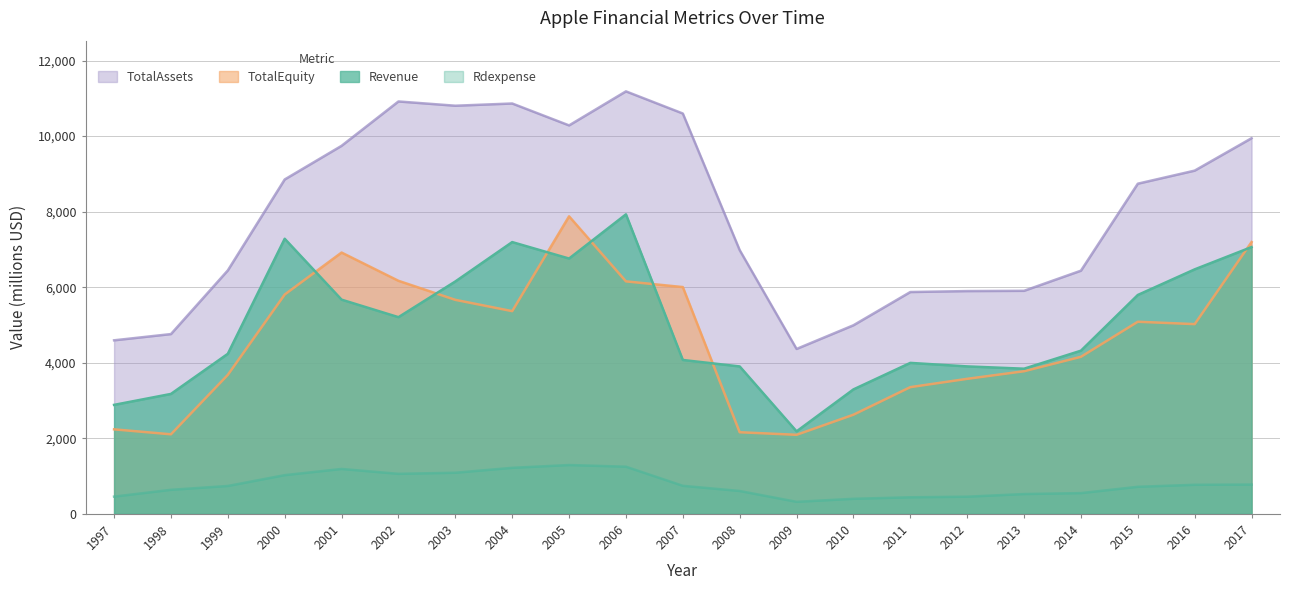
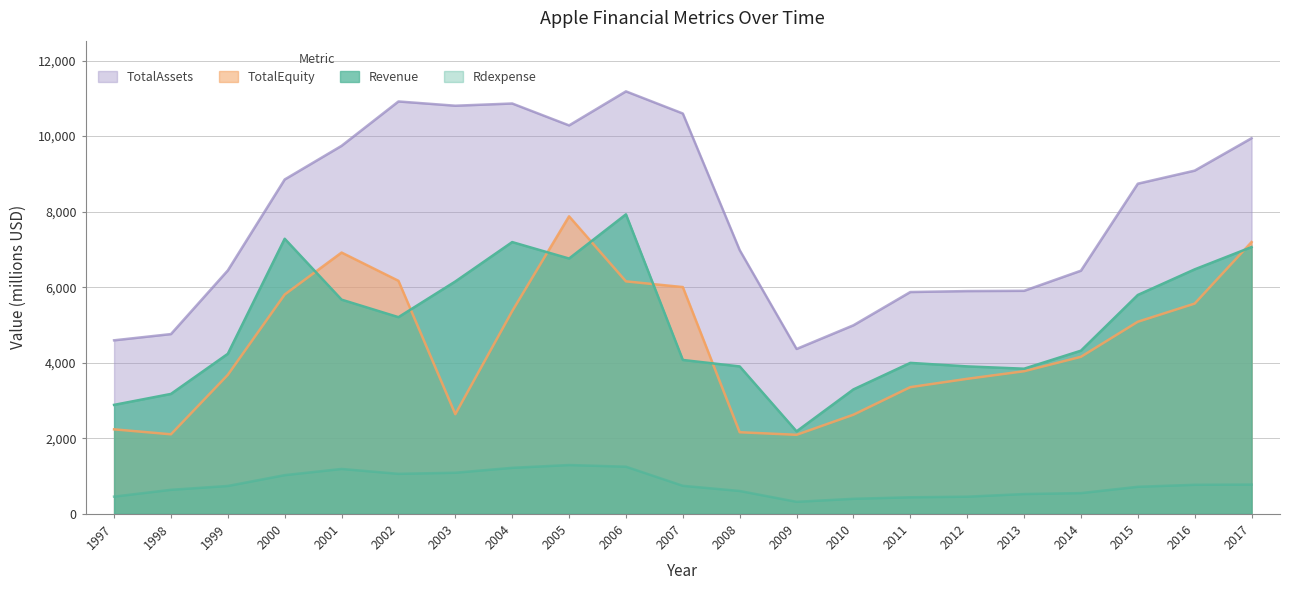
  {
    "TotalEquity": {
      "1997": "2,200",
      "1998": "2,100",
      "1999": "3,700",
      "2000": "5,800",
      "2001": "6,900",
      "2002": "6,200",
-     "2003": "5,700",
+     "2003": "2,600",
      "2004": "5,400",
      "2005": "7,900",
      "2006": "6,200",
      "2007": "6,000",
      "2008": "2,200",
      "2009": "2,100",
      "2010": "2,600",
      "2011": "3,400",
      "2012": "3,600",
      "2014": "4,200",
      "2015": "5,100",
-     "2016": "5,000",
+     "2016": "5,600",
      "2017": "7,200"
    }
  }
